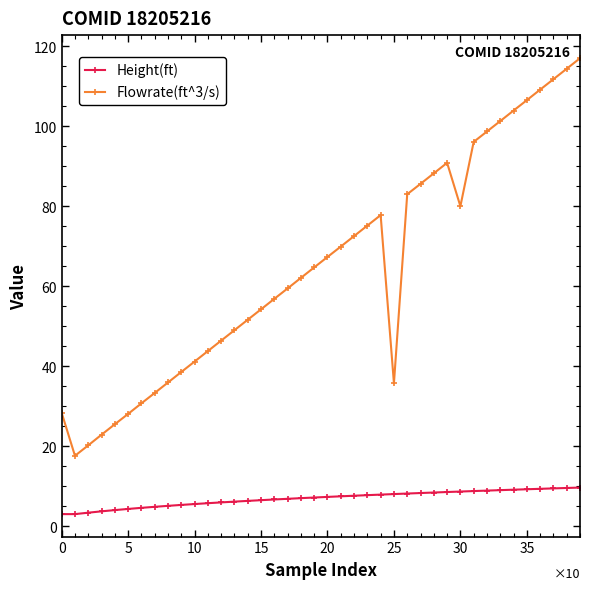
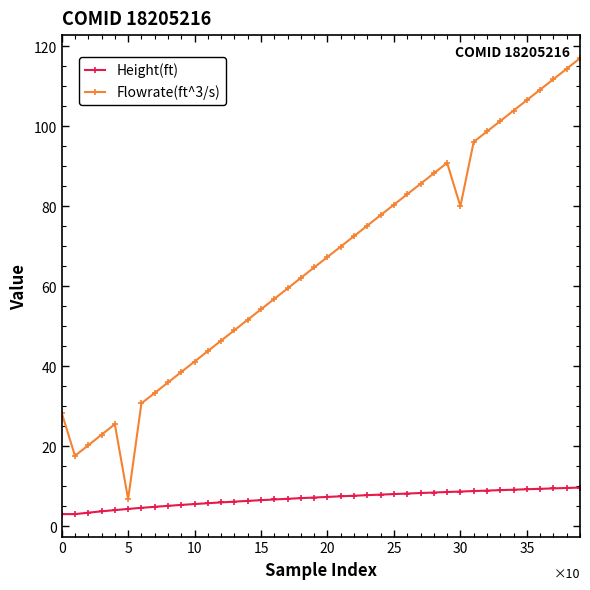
  {
    "Height(ft)": {
      "0": 3,
      "5": 4,
      "10": 6,
      "15": 7,
      "20": 7,
      "25": 8,
      "30": 9,
      "35": 9
    },
    "Flowrate(ft^3/s)": {
      "0": 28,
-     "5": 28,
+     "5": 7,
      "10": 41,
      "15": 54,
      "20": 67,
-     "25": 36,
+     "25": 80,
      "30": 80,
      "35": 107
    }
  }
